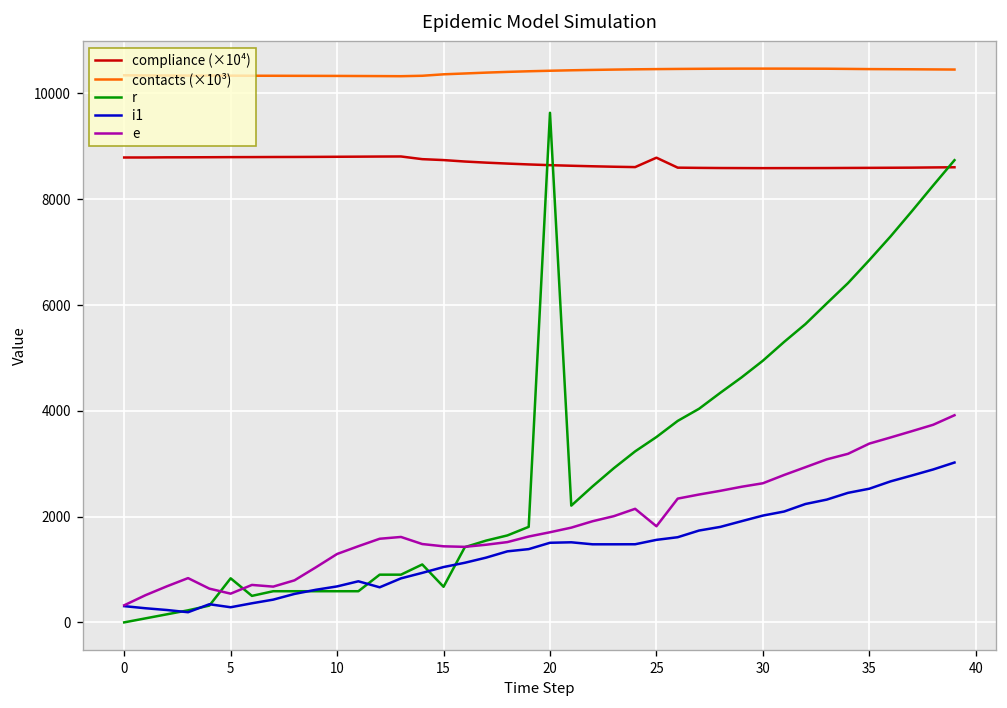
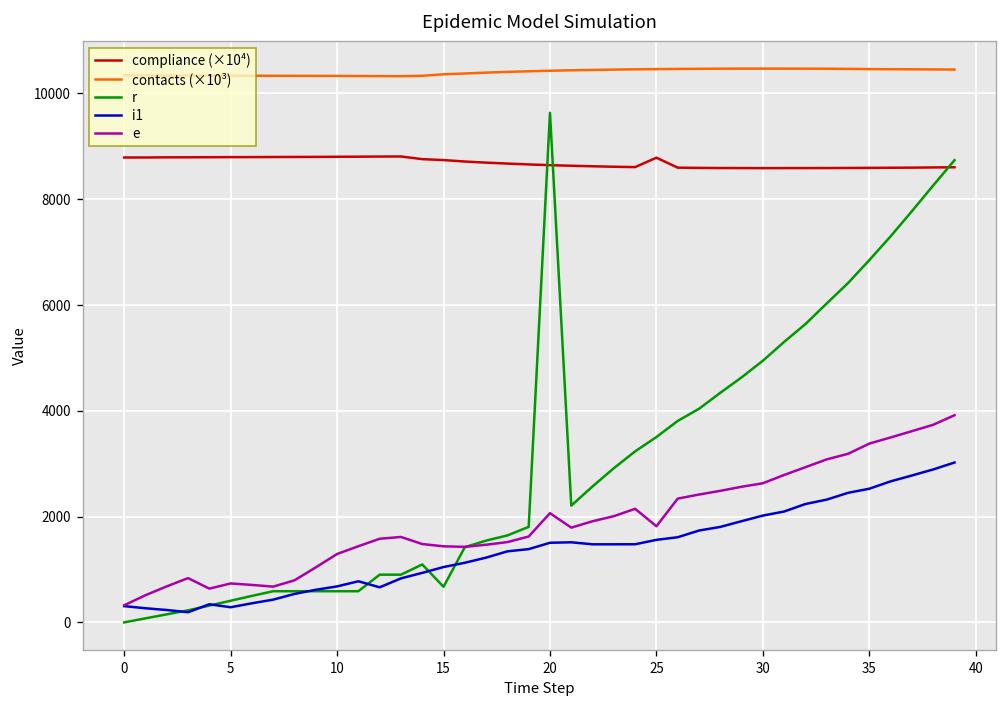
  {
    "compliance (×10⁴)": {
      "0": 8800,
      "5": 8800,
      "10": 8800,
      "15": 8700,
      "20": 8600,
      "25": 8800,
      "30": 8600,
      "35": 8600
    },
    "contacts (×10³)": {
      "10": 10300,
      "15": 10400,
      "20": 10400,
      "25": 10500,
      "30": 10500,
      "35": 10500
    },
    "r": {
      "0": 0,
-     "5": 800,
+     "5": 400,
      "10": 600,
      "15": 700,
      "20": 9600,
      "25": 3500,
      "30": 4900,
      "35": 6800
    },
    "i1": {
      "5": 300,
      "10": 700,
      "15": 1000,
      "20": 1500,
      "25": 1600,
      "30": 2000,
      "35": 2500
    },
    "e": {
-     "5": 500,
+     "5": 700,
      "10": 1300,
      "15": 1400,
-     "20": 1700,
+     "20": 2100,
      "25": 1800,
      "30": 2600,
      "35": 3400
    }
  }
